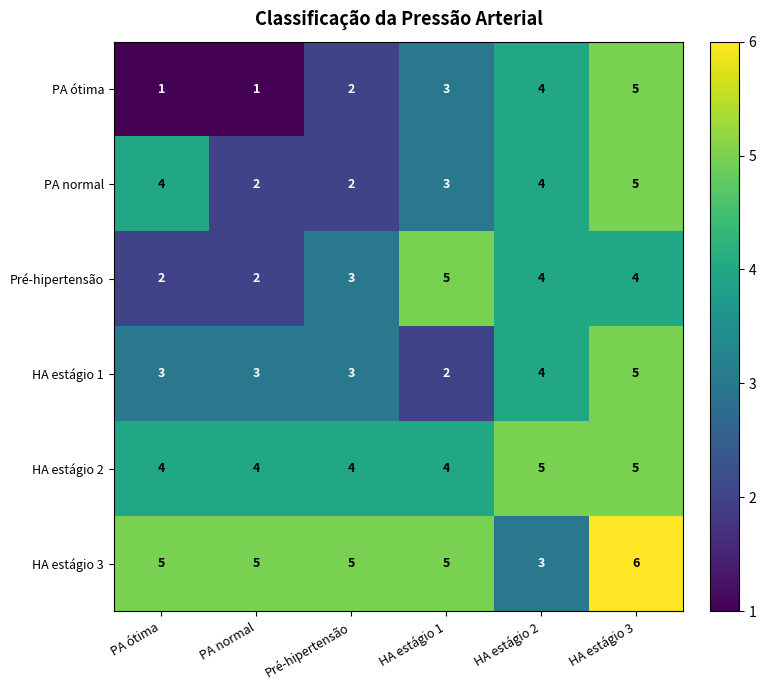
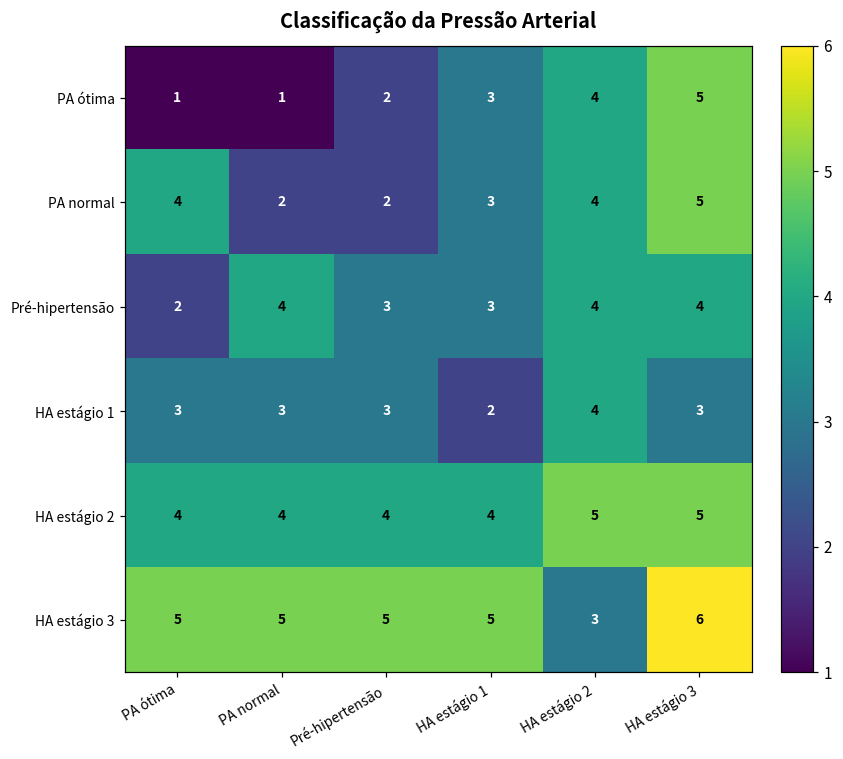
  {
    "PA ótima": {
      "PA ótima": 1,
      "PA normal": 1,
      "Pré-hipertensão": 2,
      "HA estágio 1": 3,
      "HA estágio 2": 4,
      "HA estágio 3": 5
    },
    "PA normal": {
      "PA ótima": 4,
      "PA normal": 2,
      "Pré-hipertensão": 2,
      "HA estágio 1": 3,
      "HA estágio 2": 4,
      "HA estágio 3": 5
    },
    "Pré-hipertensão": {
      "PA ótima": 2,
-     "PA normal": 2,
+     "PA normal": 4,
      "Pré-hipertensão": 3,
-     "HA estágio 1": 5,
+     "HA estágio 1": 3,
      "HA estágio 2": 4,
      "HA estágio 3": 4
    },
    "HA estágio 1": {
      "PA ótima": 3,
      "PA normal": 3,
      "Pré-hipertensão": 3,
      "HA estágio 1": 2,
      "HA estágio 2": 4,
-     "HA estágio 3": 5
+     "HA estágio 3": 3
    },
    "HA estágio 2": {
      "PA ótima": 4,
      "PA normal": 4,
      "Pré-hipertensão": 4,
      "HA estágio 1": 4,
      "HA estágio 2": 5,
      "HA estágio 3": 5
    },
    "HA estágio 3": {
      "PA ótima": 5,
      "PA normal": 5,
      "Pré-hipertensão": 5,
      "HA estágio 1": 5,
      "HA estágio 2": 3,
      "HA estágio 3": 6
    }
  }
